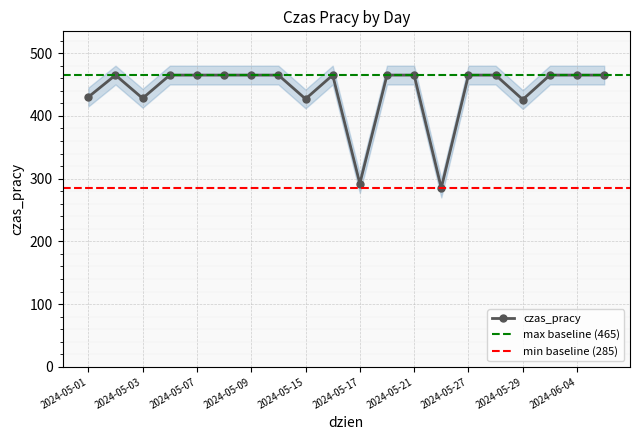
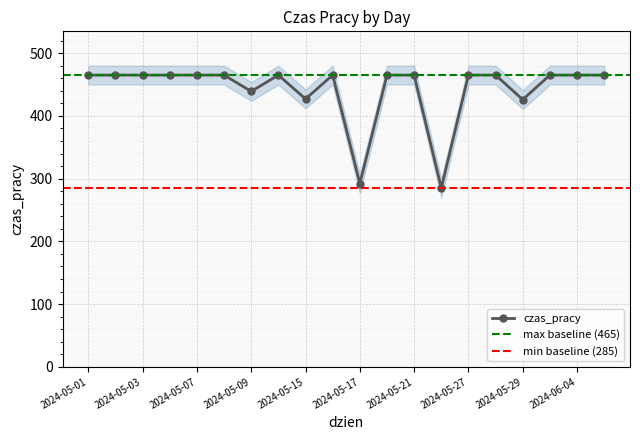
  {
    "czas_pracy": {
-     "2024-05-01": 430,
-     "2024-05-03": 430,
+     "2024-05-01": 470,
+     "2024-05-03": 470,
      "2024-05-07": 470,
-     "2024-05-09": 470,
+     "2024-05-09": 440,
      "2024-05-15": 430,
      "2024-05-17": 290,
      "2024-05-21": 470,
      "2024-05-27": 470,
      "2024-05-29": 430,
      "2024-06-04": 470
    }
  }
